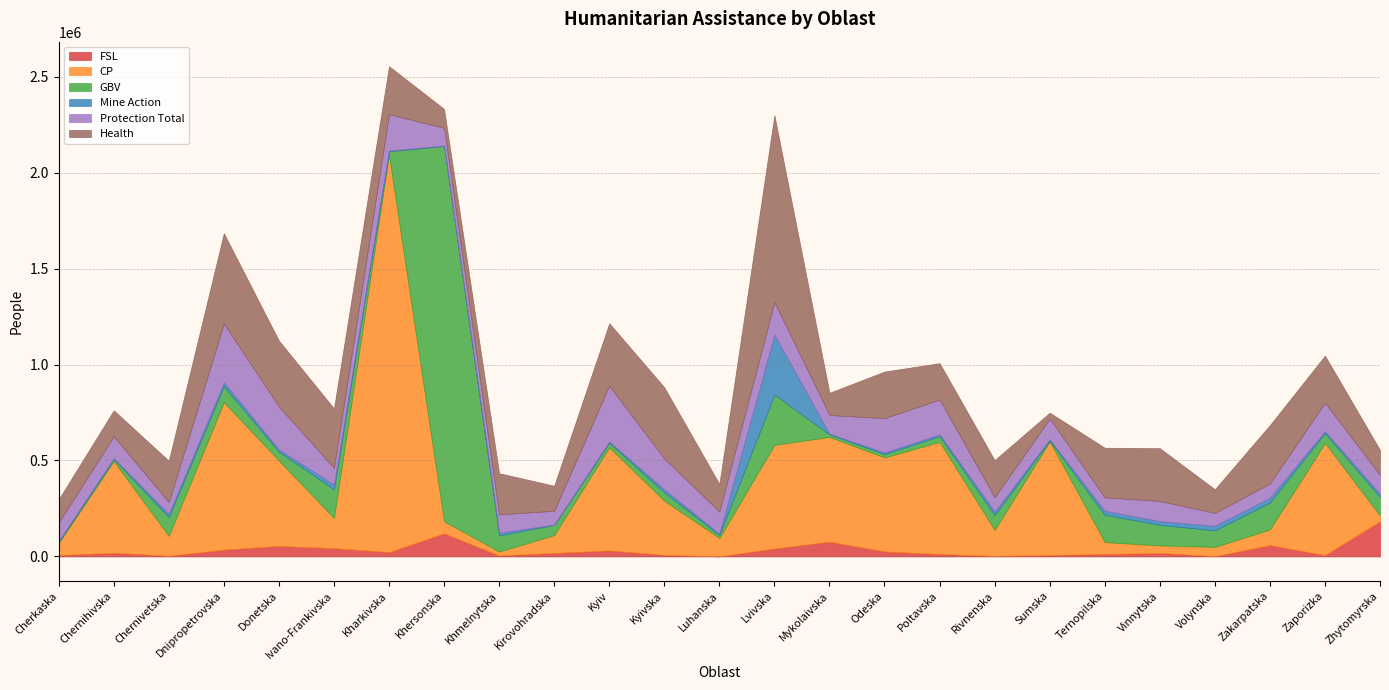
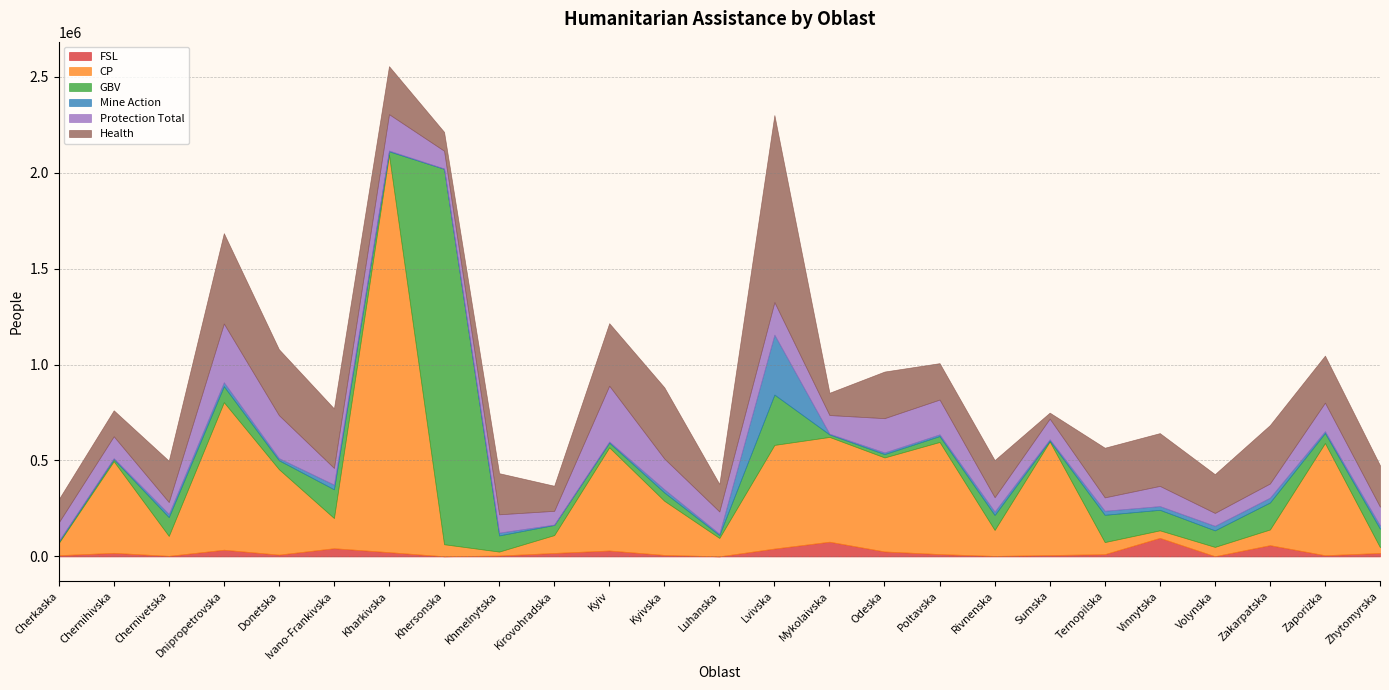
  {
    "FSL": {
      "Chernihivska": 20000,
      "Dnipropetrovska": 40000,
-     "Donetska": 50000,
+     "Donetska": 10000,
      "Ivano-Frankivska": 40000,
      "Kharkivska": 20000,
-     "Khersonska": 120000,
+     "Khersonska": 0,
      "Kirovohradska": 20000,
      "Kyiv": 30000,
      "Lvivska": 40000,
      "Mykolaivska": 80000,
      "Odeska": 30000,
-     "Vinnytska": 20000,
+     "Vinnytska": 100000,
      "Zakarpatska": 60000,
-     "Zhytomyrska": 180000
+     "Zhytomyrska": 20000
    },
    "CP": {
      "Chernivetska": 100000,
      "Dnipropetrovska": 770000,
      "Donetska": 440000,
      "Ivano-Frankivska": 160000,
      "Kharkivska": 2070000,
      "Khersonska": 60000,
      "Khmelnytska": 20000,
      "Kirovohradska": 90000,
      "Kyiv": 540000,
      "Kyivska": 280000,
      "Luhanska": 100000,
      "Lvivska": 540000,
      "Odeska": 490000,
      "Poltavska": 580000,
      "Rivnenska": 140000,
      "Ternopilska": 60000,
      "Vinnytska": 40000,
      "Volynska": 50000,
      "Zakarpatska": 80000,
      "Zaporizka": 580000,
      "Zhytomyrska": 30000
    },
    "GBV": {
      "Chernivetska": 100000,
      "Dnipropetrovska": 80000,
      "Ivano-Frankivska": 150000,
      "Khmelnytska": 80000,
      "Kyivska": 40000,
      "Lvivska": 260000,
      "Rivnenska": 80000,
      "Ternopilska": 140000,
      "Vinnytska": 110000,
      "Volynska": 90000,
      "Zakarpatska": 140000,
      "Zhytomyrska": 100000
    },
    "Mine Action": {
      "Chernivetska": 20000,
      "Dnipropetrovska": 20000,
      "Ivano-Frankivska": 20000,
      "Khmelnytska": 10000,
      "Kyivska": 20000,
      "Lvivska": 310000,
      "Rivnenska": 20000,
      "Ternopilska": 20000,
      "Vinnytska": 20000,
      "Volynska": 20000,
      "Zakarpatska": 20000,
      "Zhytomyrska": 20000
    },
    "Protection Total": {
      "Cherkaska": 100000,
      "Chernihivska": 110000,
      "Chernivetska": 60000,
      "Dnipropetrovska": 310000,
      "Donetska": 220000,
      "Ivano-Frankivska": 90000,
      "Kharkivska": 190000,
      "Khersonska": 90000,
      "Khmelnytska": 100000,
      "Kirovohradska": 70000,
      "Kyiv": 290000,
      "Kyivska": 160000,
      "Luhanska": 120000,
      "Lvivska": 170000,
      "Mykolaivska": 100000,
      "Odeska": 180000,
      "Poltavska": 180000,
      "Rivnenska": 70000,
      "Sumska": 110000,
      "Ternopilska": 70000,
      "Vinnytska": 110000,
      "Volynska": 70000,
      "Zakarpatska": 70000,
      "Zaporizka": 150000,
      "Zhytomyrska": 100000
    },
    "Health": {
      "Cherkaska": 120000,
      "Chernihivska": 140000,
      "Chernivetska": 220000,
      "Dnipropetrovska": 470000,
      "Donetska": 340000,
      "Ivano-Frankivska": 310000,
      "Kharkivska": 250000,
      "Khersonska": 100000,
      "Khmelnytska": 210000,
      "Kirovohradska": 130000,
      "Kyiv": 330000,
      "Kyivska": 370000,
      "Luhanska": 140000,
      "Lvivska": 970000,
      "Mykolaivska": 120000,
      "Odeska": 240000,
      "Poltavska": 190000,
      "Rivnenska": 190000,
      "Sumska": 30000,
      "Ternopilska": 260000,
      "Vinnytska": 280000,
-     "Volynska": 120000,
+     "Volynska": 200000,
      "Zakarpatska": 300000,
      "Zaporizka": 250000,
-     "Zhytomyrska": 130000
+     "Zhytomyrska": 220000
    }
  }
